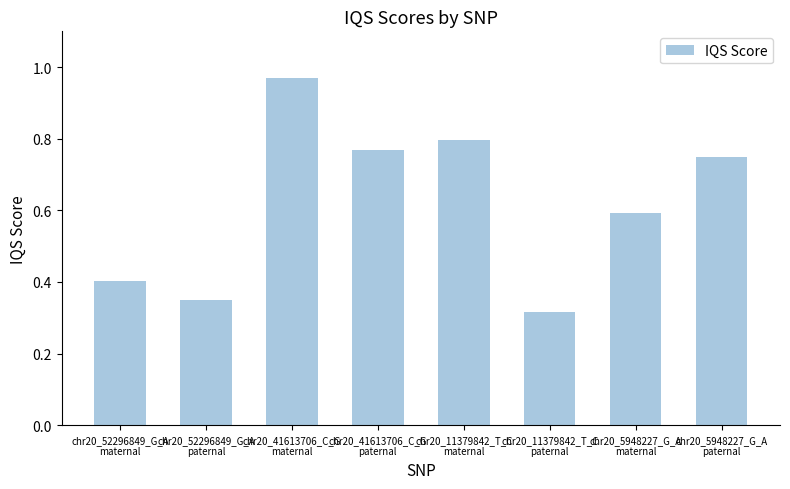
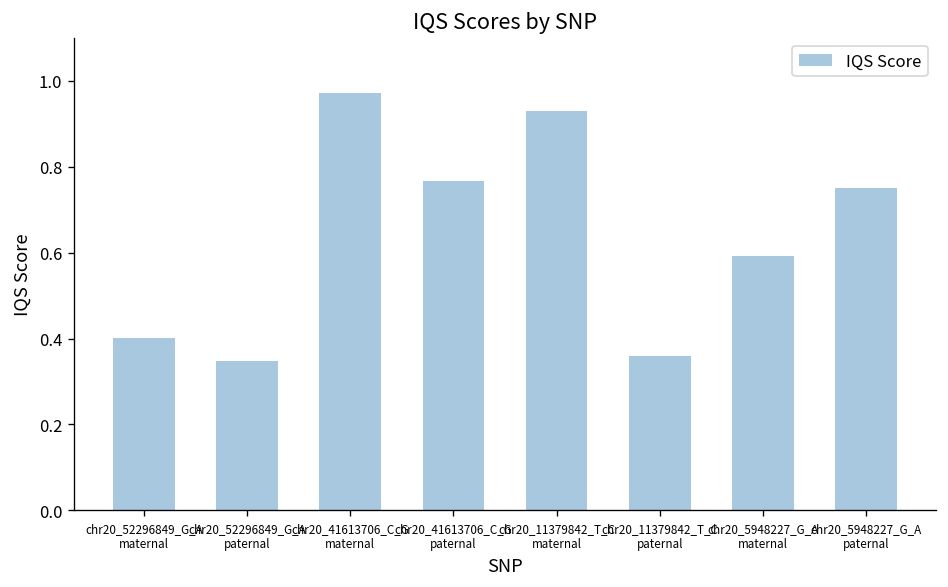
  {
    "chr20_52296849_G_A maternal": 0.40,
    "chr20_52296849_G_A paternal": 0.35,
    "chr20_41613706_C_G maternal": 0.97,
    "chr20_41613706_C_G paternal": 0.77,
-   "chr20_11379842_T_C maternal": 0.80,
-   "chr20_11379842_T_C paternal": 0.32,
+   "chr20_11379842_T_C maternal": 0.93,
+   "chr20_11379842_T_C paternal": 0.36,
    "chr20_5948227_G_A maternal": 0.59,
    "chr20_5948227_G_A paternal": 0.75
  }
